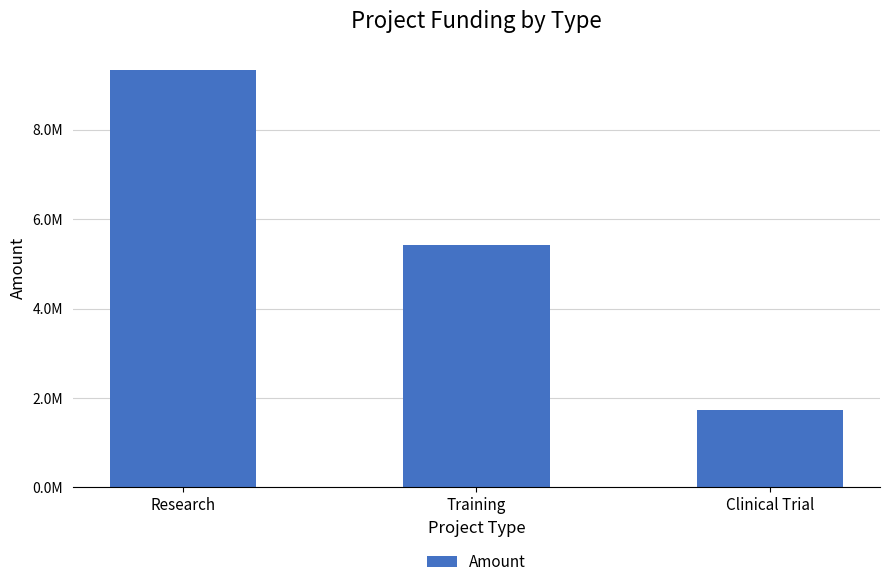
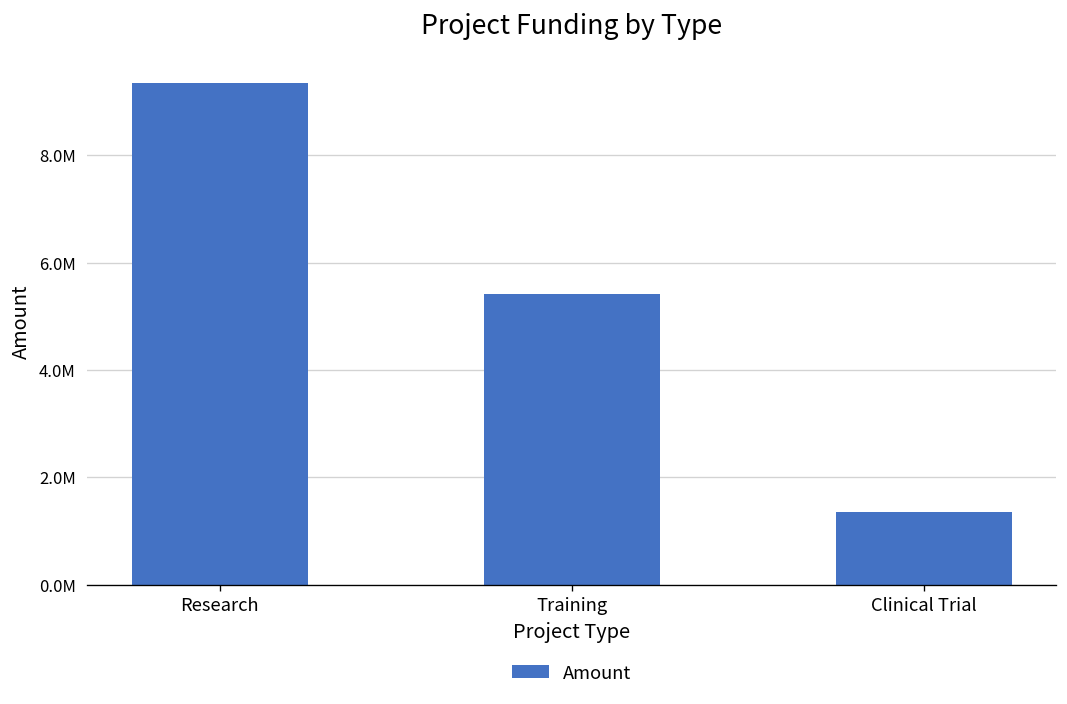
  {
    "Research": 9300000,
    "Training": 5400000,
-   "Clinical Trial": 1700000
+   "Clinical Trial": 1300000
  }
